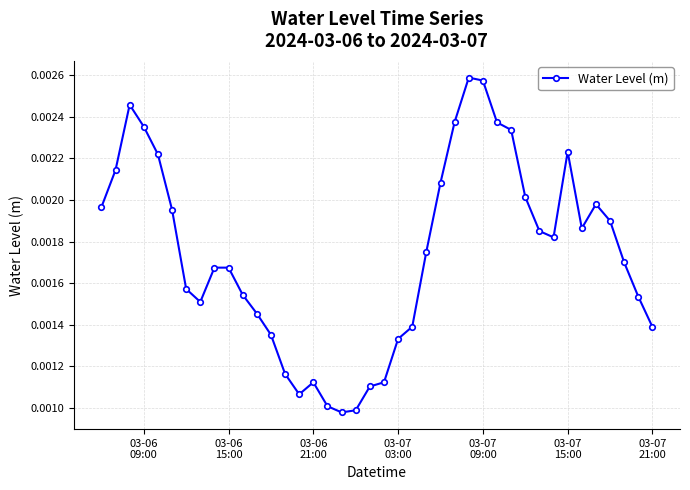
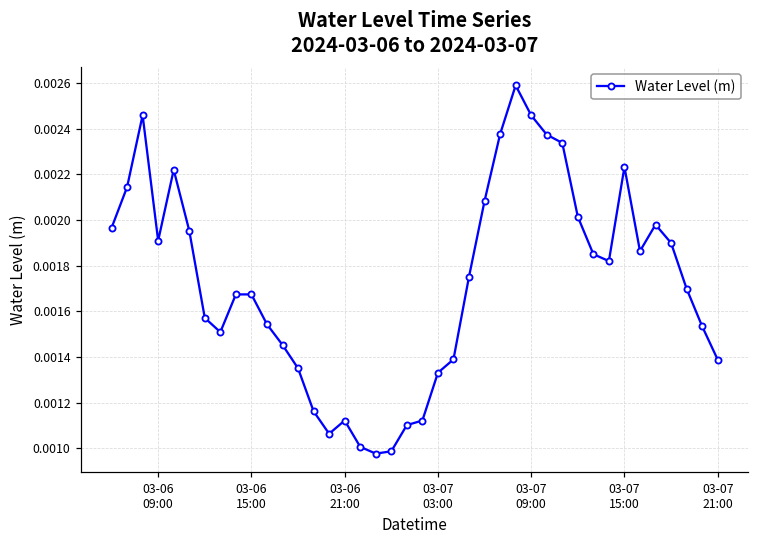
  {
-   "03-06 09:00": 0.00235,
+   "03-06 09:00": 0.00191,
    "03-06 15:00": 0.00167,
    "03-06 21:00": 0.00112,
    "03-07 03:00": 0.00133,
-   "03-07 09:00": 0.00258,
+   "03-07 09:00": 0.00246,
    "03-07 15:00": 0.00223,
    "03-07 21:00": 0.00139
  }
